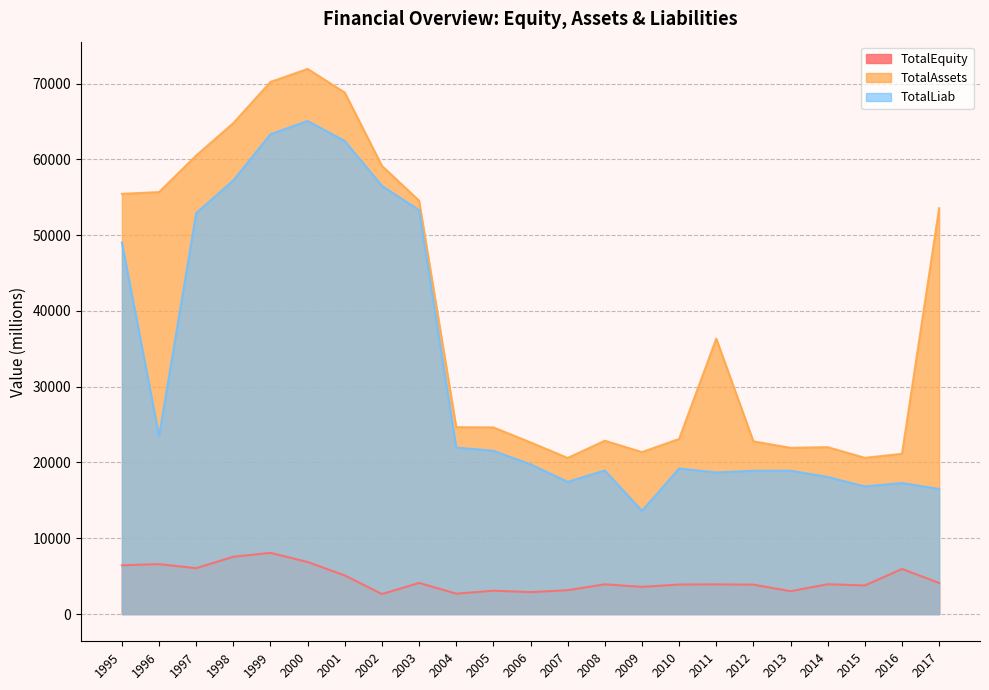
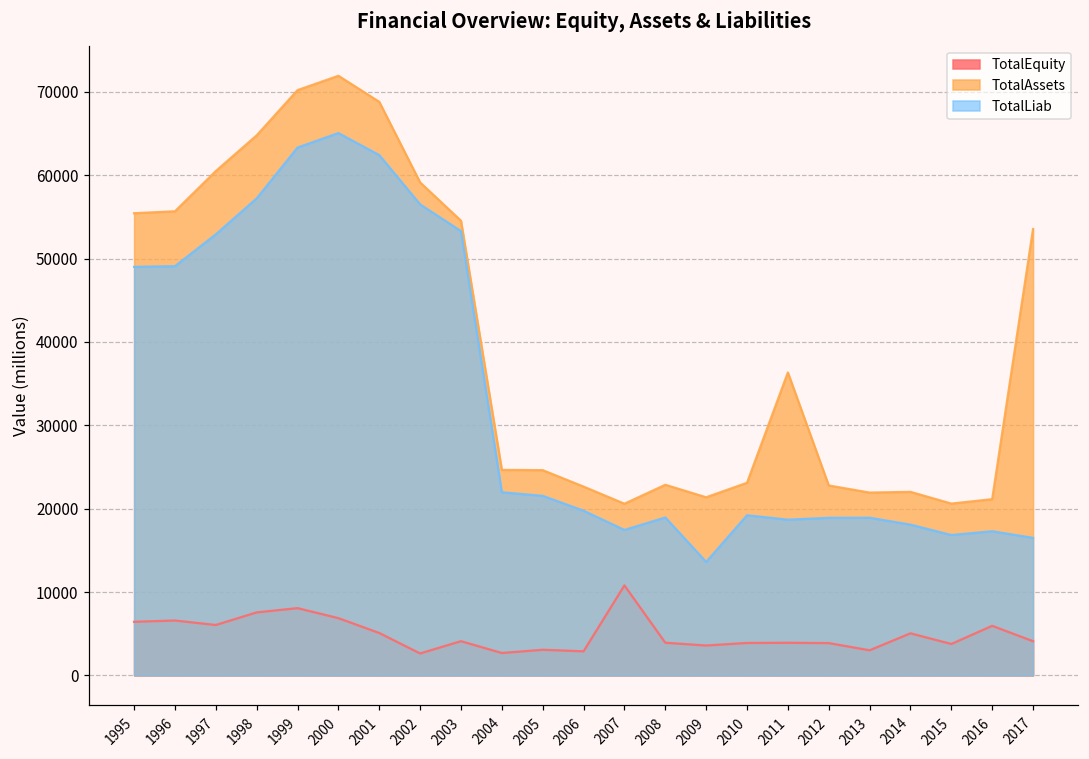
  {
    "TotalEquity": {
      "1995": 6000,
      "1996": 7000,
      "1997": 6000,
      "1998": 8000,
      "1999": 8000,
      "2000": 7000,
      "2001": 5000,
      "2002": 3000,
      "2003": 4000,
      "2004": 3000,
      "2005": 3000,
      "2006": 3000,
-     "2007": 3000,
+     "2007": 11000,
      "2008": 4000,
      "2009": 4000,
      "2010": 4000,
      "2011": 4000,
      "2012": 4000,
      "2013": 3000,
-     "2014": 4000,
+     "2014": 5000,
      "2015": 4000,
      "2016": 6000,
      "2017": 4000
    },
    "TotalAssets": {
      "1995": 55000,
      "1996": 56000,
      "1997": 60000,
      "1998": 65000,
      "1999": 70000,
      "2000": 72000,
      "2001": 69000,
      "2002": 59000,
      "2003": 55000,
      "2004": 25000,
      "2005": 25000,
      "2006": 23000,
      "2007": 21000,
      "2008": 23000,
      "2009": 21000,
      "2010": 23000,
      "2011": 36000,
      "2012": 23000,
      "2013": 22000,
      "2014": 22000,
      "2015": 21000,
      "2016": 21000,
      "2017": 54000
    },
    "TotalLiab": {
      "1995": 49000,
-     "1996": 23000,
+     "1996": 49000,
      "1997": 53000,
      "1998": 57000,
      "1999": 63000,
      "2000": 65000,
      "2001": 62000,
      "2002": 56000,
      "2003": 53000,
      "2004": 22000,
      "2005": 22000,
      "2006": 20000,
      "2007": 17000,
      "2008": 19000,
      "2009": 14000,
      "2010": 19000,
      "2011": 19000,
      "2012": 19000,
      "2013": 19000,
      "2014": 18000,
      "2015": 17000,
      "2016": 17000,
      "2017": 16000
    }
  }
